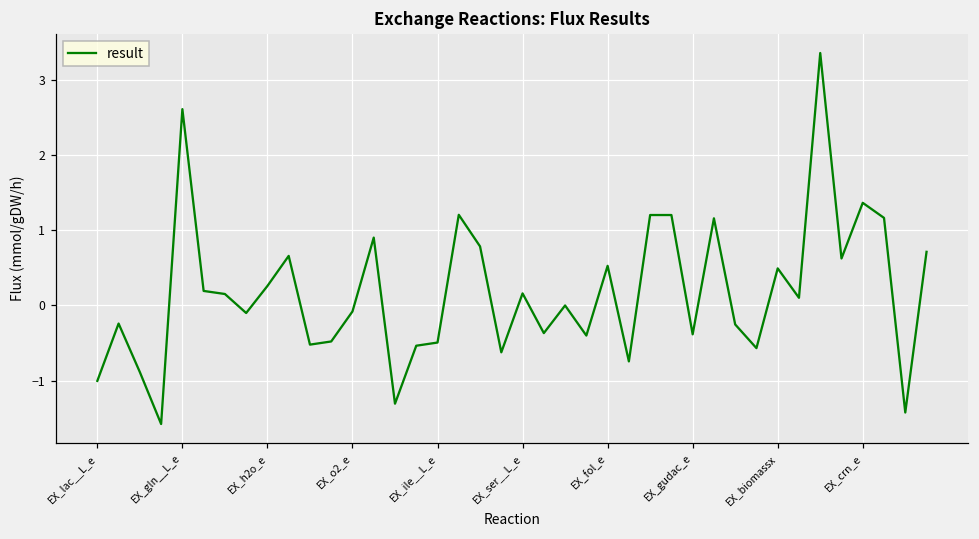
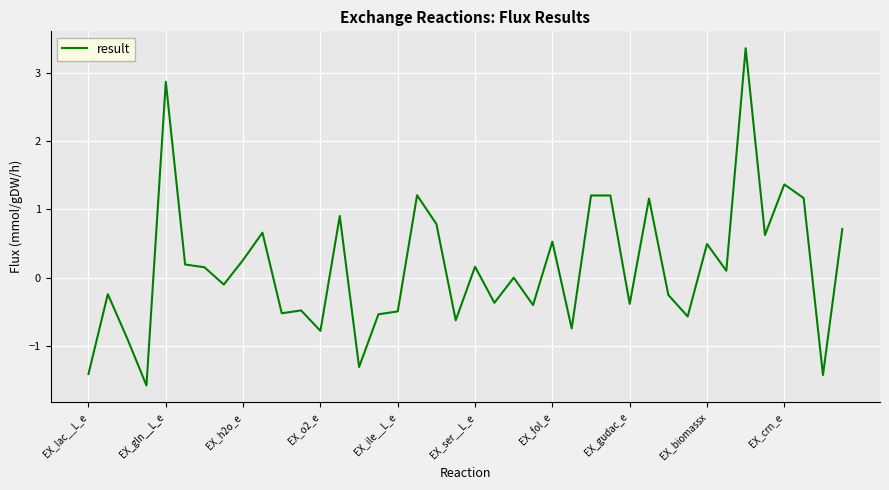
  {
-   "EX_lac__L_e": -1.0,
-   "EX_gln__L_e": 2.6,
+   "EX_lac__L_e": -1.4,
+   "EX_gln__L_e": 2.9,
    "EX_h2o_e": 0.3,
-   "EX_o2_e": -0.1,
+   "EX_o2_e": -0.8,
    "EX_ile__L_e": -0.5,
    "EX_ser__L_e": 0.2,
    "EX_fol_e": 0.5,
    "EX_gudac_e": -0.4,
    "EX_biomassx": 0.5,
    "EX_crn_e": 1.4
  }
